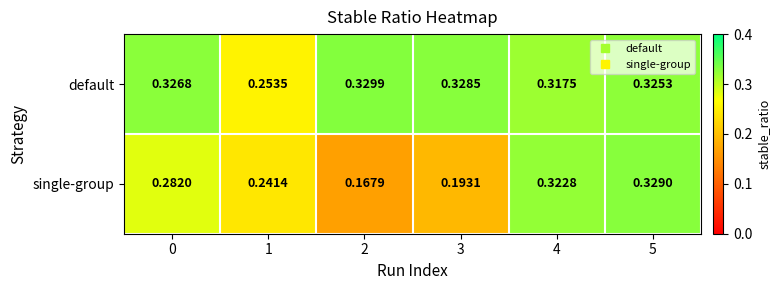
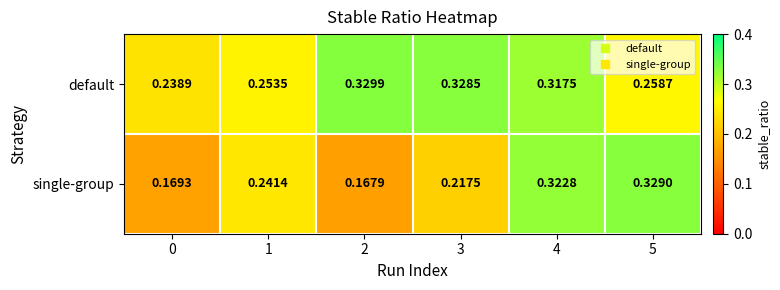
  {
    "default": {
-     "0": 0.3268,
+     "0": 0.2389,
      "1": 0.2535,
      "2": 0.3299,
      "3": 0.3285,
      "4": 0.3175,
-     "5": 0.3253
+     "5": 0.2587
    },
    "single-group": {
-     "0": 0.2820,
+     "0": 0.1693,
      "1": 0.2414,
      "2": 0.1679,
-     "3": 0.1931,
+     "3": 0.2175,
      "4": 0.3228,
      "5": 0.3290
    }
  }
